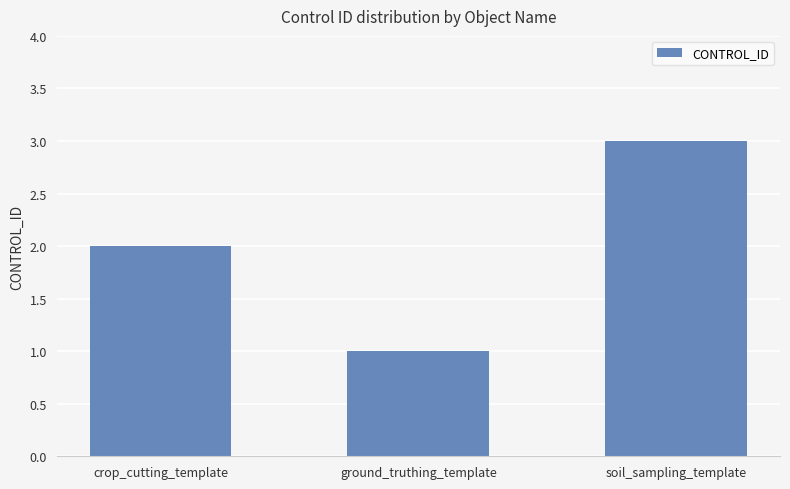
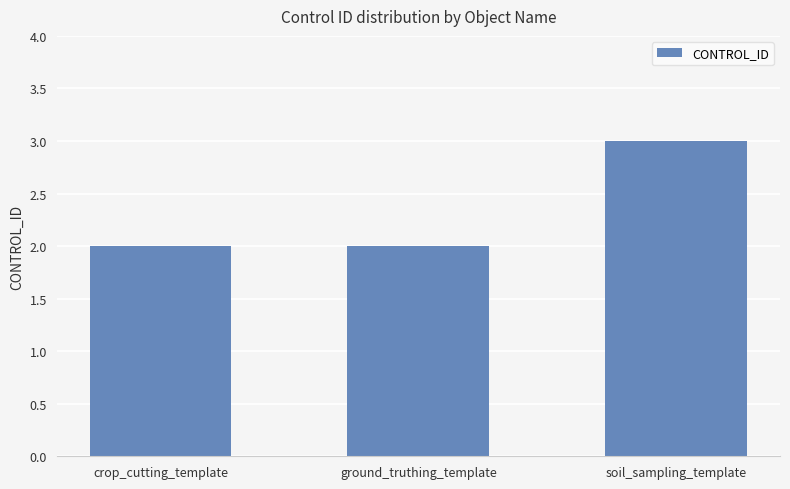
  {
    "crop_cutting_template": 2,
-   "ground_truthing_template": 1,
+   "ground_truthing_template": 2,
    "soil_sampling_template": 3
  }
